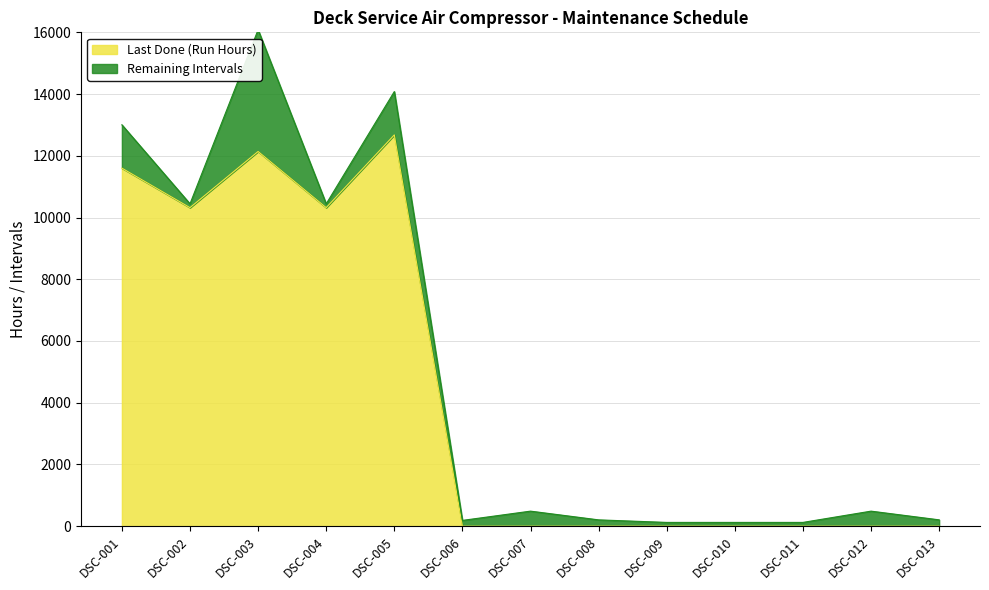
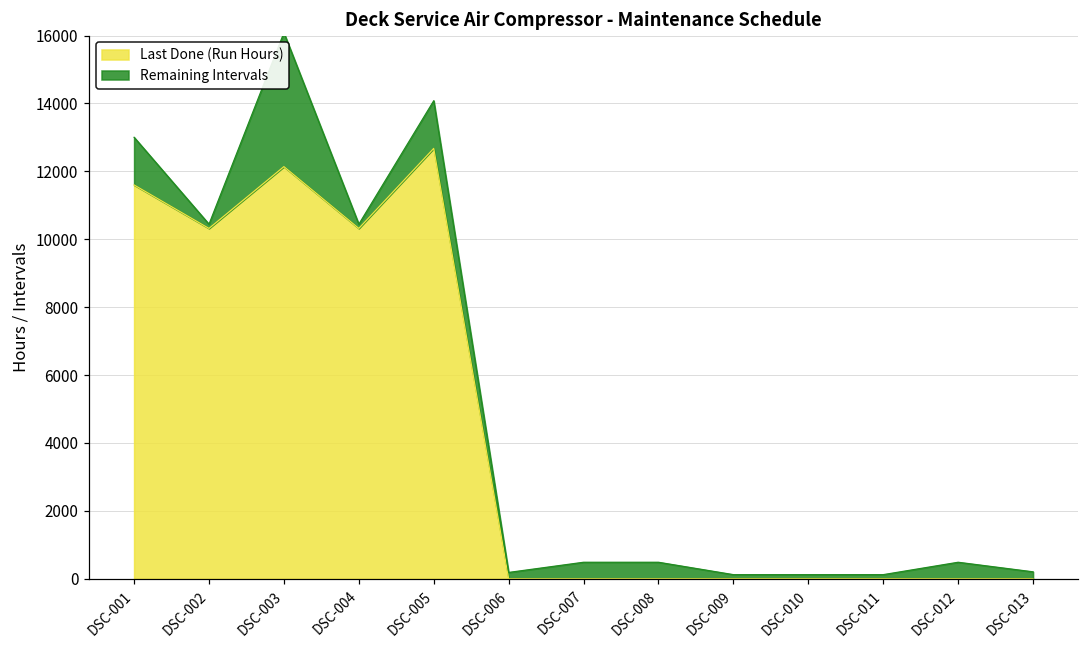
  {
    "Last Done (Run Hours)": {
      "DSC-001": 11600,
      "DSC-002": 10300,
      "DSC-003": 12100,
      "DSC-004": 10300,
      "DSC-005": 12700,
      "DSC-006": 0,
      "DSC-007": 0,
      "DSC-008": 0,
      "DSC-009": 0,
      "DSC-010": 0,
      "DSC-011": 0,
      "DSC-012": 0,
      "DSC-013": 0
    },
    "Remaining Intervals": {
      "DSC-001": 1400,
      "DSC-002": 100,
      "DSC-004": 100,
      "DSC-005": 1400,
      "DSC-006": 200,
      "DSC-007": 500,
-     "DSC-008": 200,
+     "DSC-008": 500,
      "DSC-009": 100,
      "DSC-010": 100,
      "DSC-011": 100,
      "DSC-012": 500,
      "DSC-013": 200
    }
  }
